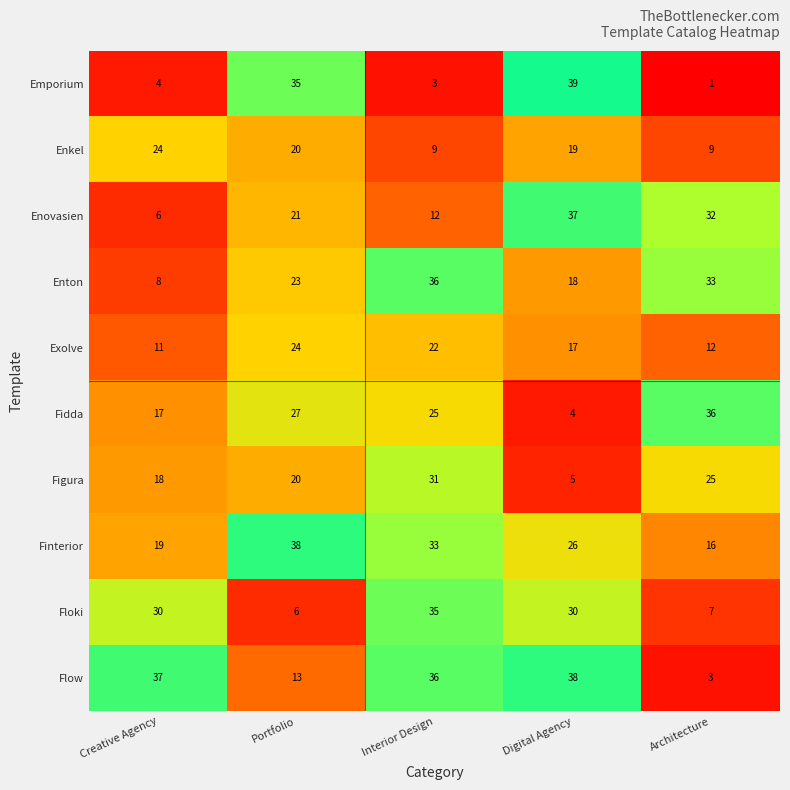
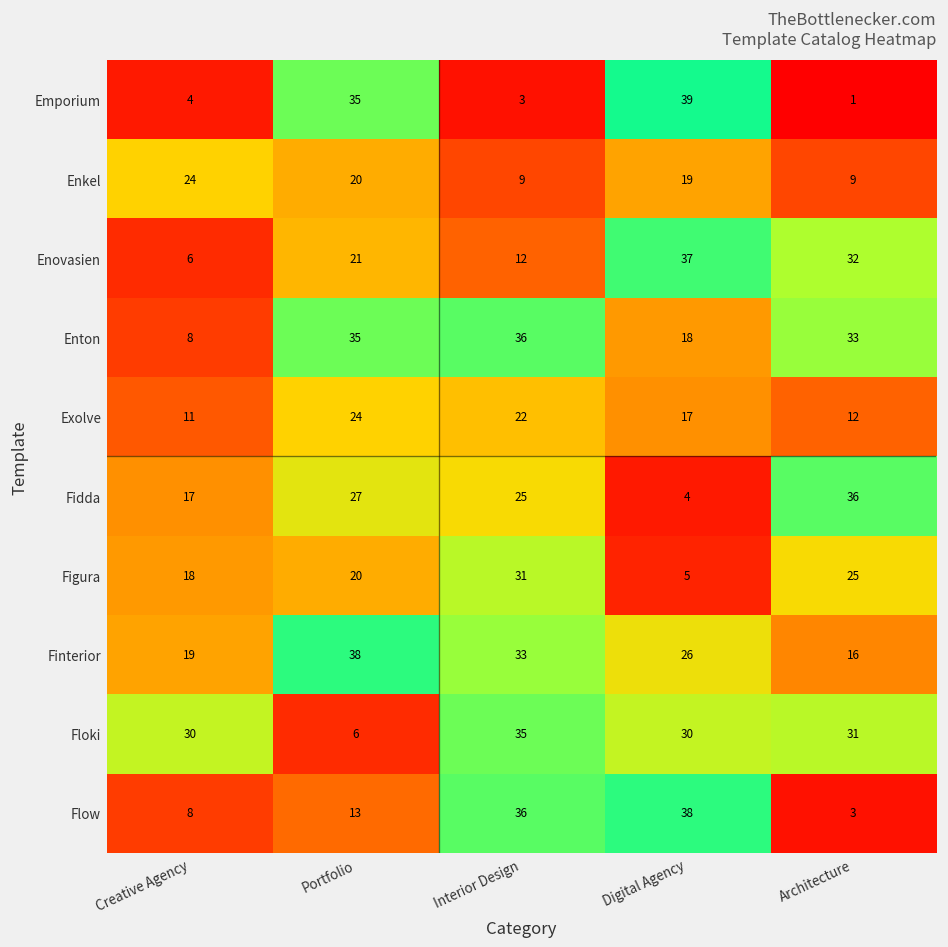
  {
    "Emporium": {
      "Creative Agency": 4,
      "Portfolio": 35,
      "Interior Design": 3,
      "Digital Agency": 39,
      "Architecture": 1
    },
    "Enkel": {
      "Creative Agency": 24,
      "Portfolio": 20,
      "Interior Design": 9,
      "Digital Agency": 19,
      "Architecture": 9
    },
    "Enovasien": {
      "Creative Agency": 6,
      "Portfolio": 21,
      "Interior Design": 12,
      "Digital Agency": 37,
      "Architecture": 32
    },
    "Enton": {
      "Creative Agency": 8,
-     "Portfolio": 23,
+     "Portfolio": 35,
      "Interior Design": 36,
      "Digital Agency": 18,
      "Architecture": 33
    },
    "Exolve": {
      "Creative Agency": 11,
      "Portfolio": 24,
      "Interior Design": 22,
      "Digital Agency": 17,
      "Architecture": 12
    },
    "Fidda": {
      "Creative Agency": 17,
      "Portfolio": 27,
      "Interior Design": 25,
      "Digital Agency": 4,
      "Architecture": 36
    },
    "Figura": {
      "Creative Agency": 18,
      "Portfolio": 20,
      "Interior Design": 31,
      "Digital Agency": 5,
      "Architecture": 25
    },
    "Finterior": {
      "Creative Agency": 19,
      "Portfolio": 38,
      "Interior Design": 33,
      "Digital Agency": 26,
      "Architecture": 16
    },
    "Floki": {
      "Creative Agency": 30,
      "Portfolio": 6,
      "Interior Design": 35,
      "Digital Agency": 30,
-     "Architecture": 7
+     "Architecture": 31
    },
    "Flow": {
-     "Creative Agency": 37,
+     "Creative Agency": 8,
      "Portfolio": 13,
      "Interior Design": 36,
      "Digital Agency": 38,
      "Architecture": 3
    }
  }
